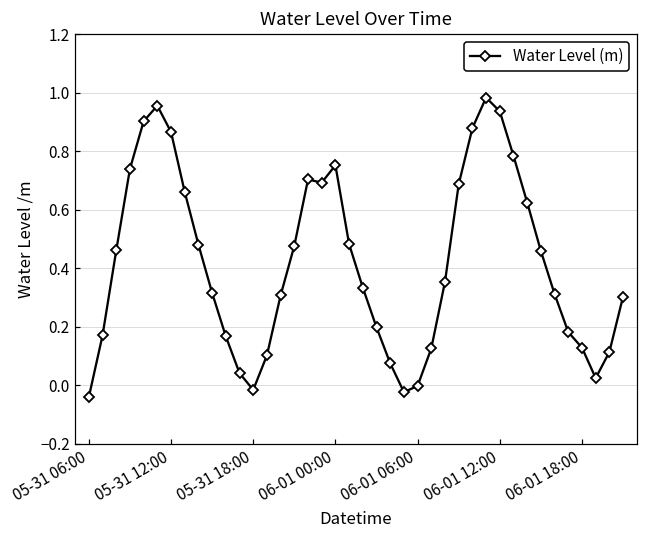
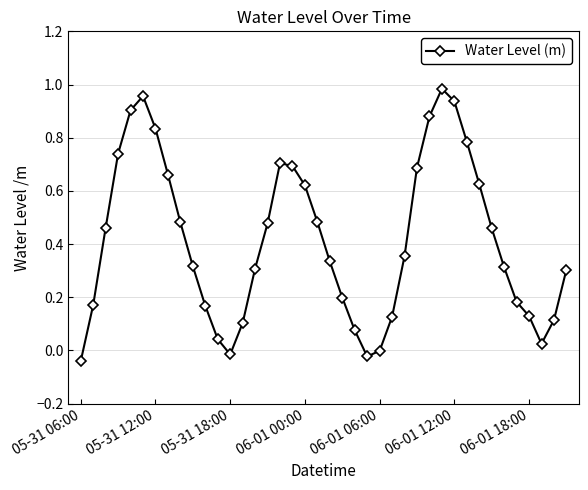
  {
    "05-31 06:00": -0.04,
-   "05-31 12:00": 0.87,
+   "05-31 12:00": 0.83,
    "05-31 18:00": -0.02,
-   "06-01 00:00": 0.75,
+   "06-01 00:00": 0.62,
    "06-01 06:00": 0.00,
    "06-01 12:00": 0.94,
    "06-01 18:00": 0.13
  }
